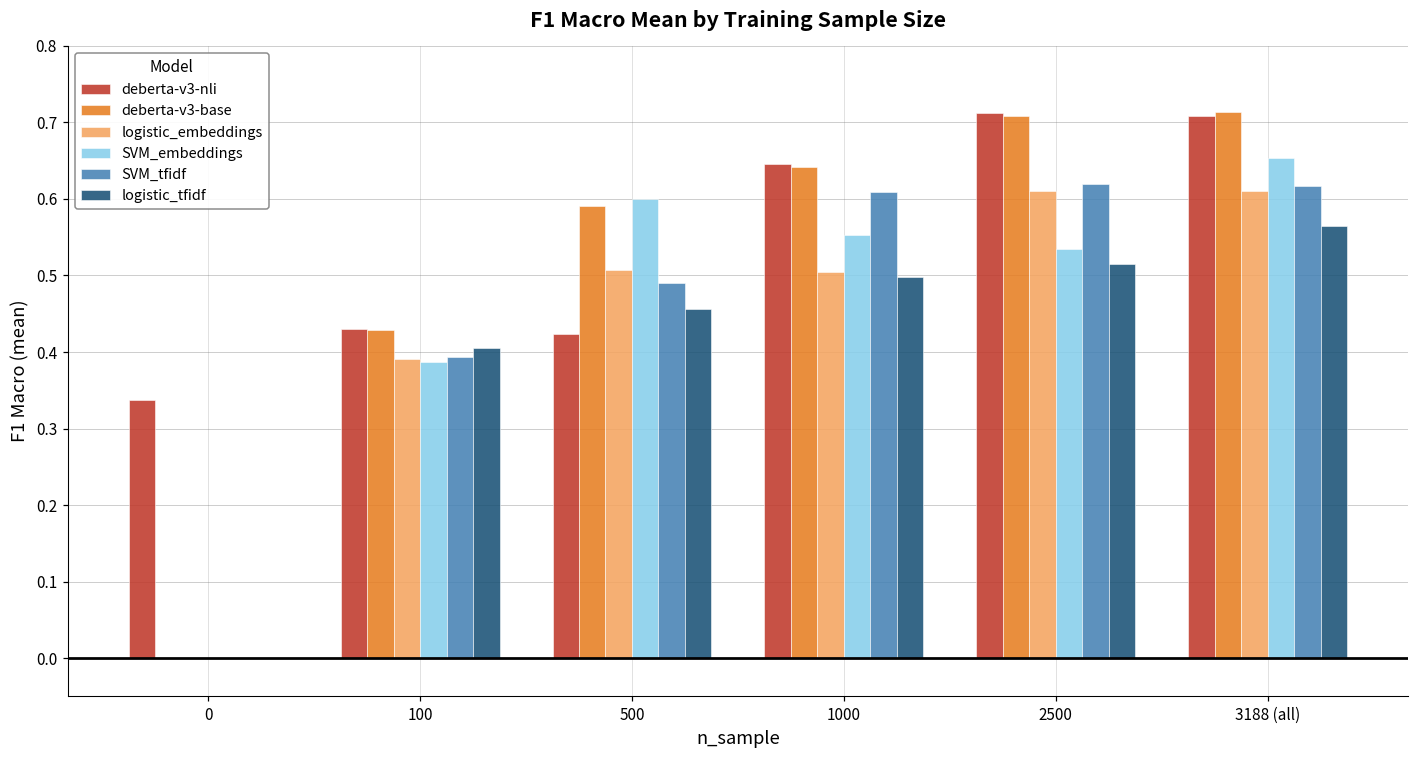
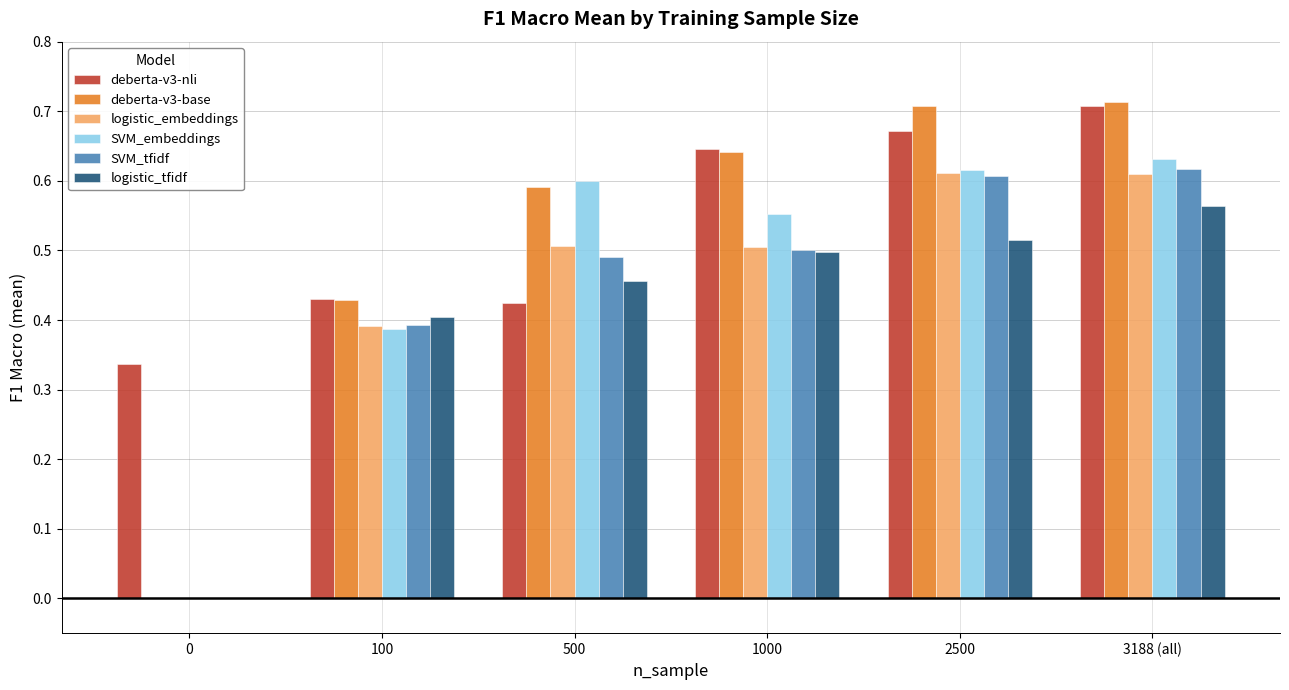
  {
    "deberta-v3-nli": {
      "0": 0.34,
      "100": 0.43,
      "500": 0.42,
      "1000": 0.65,
-     "2500": 0.71,
+     "2500": 0.67,
      "3188 (all)": 0.71
    },
    "deberta-v3-base": {
      "0": 0.00,
      "100": 0.43,
      "500": 0.59,
      "1000": 0.64,
      "2500": 0.71,
      "3188 (all)": 0.71
    },
    "logistic_embeddings": {
      "0": 0.00,
      "100": 0.39,
      "500": 0.51,
      "1000": 0.51,
      "2500": 0.61,
      "3188 (all)": 0.61
    },
    "SVM_embeddings": {
      "0": 0.00,
      "100": 0.39,
      "500": 0.60,
      "1000": 0.55,
-     "2500": 0.54,
-     "3188 (all)": 0.65
+     "2500": 0.62,
+     "3188 (all)": 0.63
    },
    "SVM_tfidf": {
      "0": 0.00,
      "100": 0.39,
      "500": 0.49,
-     "1000": 0.61,
-     "2500": 0.62,
+     "1000": 0.50,
+     "2500": 0.61,
      "3188 (all)": 0.62
    },
    "logistic_tfidf": {
      "0": 0.00,
      "100": 0.41,
      "500": 0.46,
      "1000": 0.50,
      "2500": 0.52,
      "3188 (all)": 0.56
    }
  }
